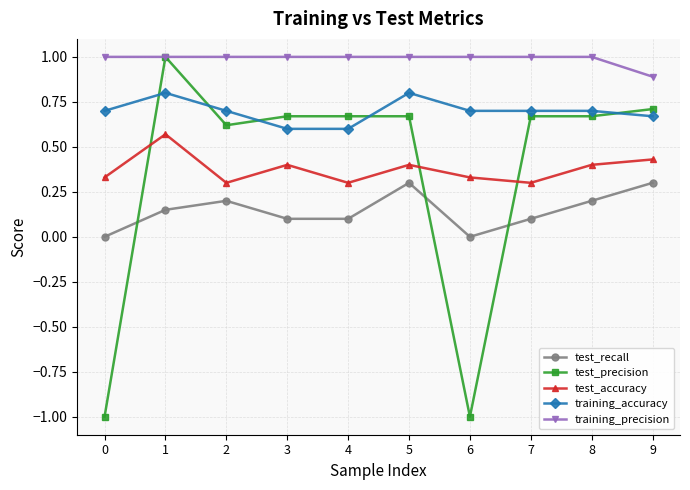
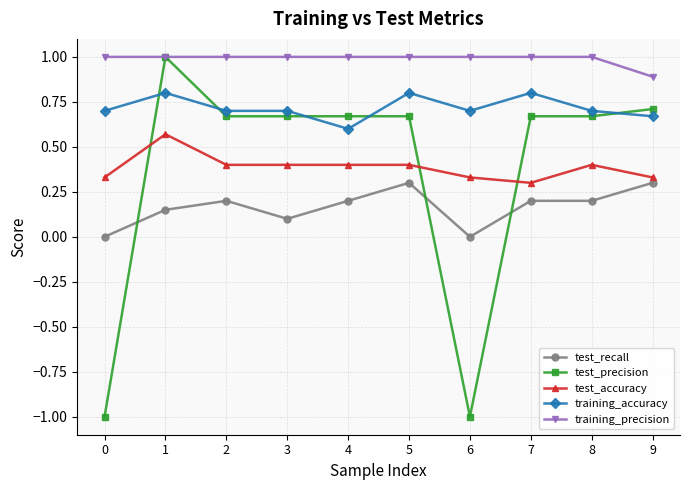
  {
    "test_recall": {
      "0": 0.0,
      "1": 0.15,
      "2": 0.2,
      "3": 0.1,
-     "4": 0.1,
+     "4": 0.2,
      "5": 0.3,
      "6": 0.0,
-     "7": 0.1,
+     "7": 0.2,
      "8": 0.2,
      "9": 0.3
    },
    "test_precision": {
      "0": -1.00,
-     "2": 0.62,
+     "2": 0.67,
      "3": 0.67,
      "4": 0.67,
      "5": 0.67,
      "6": -1.00,
      "7": 0.67,
      "8": 0.67,
      "9": 0.71
    },
    "test_accuracy": {
      "0": 0.33,
      "1": 0.57,
-     "2": 0.3,
+     "2": 0.4,
      "3": 0.40,
-     "4": 0.3,
+     "4": 0.4,
      "5": 0.40,
      "6": 0.33,
      "7": 0.30,
      "8": 0.40,
-     "9": 0.43
+     "9": 0.33
    },
    "training_accuracy": {
      "0": 0.7,
      "1": 0.8,
      "2": 0.7,
-     "3": 0.6,
+     "3": 0.7,
      "4": 0.6,
      "5": 0.8,
      "6": 0.7,
-     "7": 0.7,
+     "7": 0.8,
      "8": 0.7,
      "9": 0.67
    },
    "training_precision": {
      "0": 1.00,
      "2": 1.00,
      "3": 1.00,
      "4": 1.00,
      "5": 1.00,
      "6": 1.00,
      "7": 1.00,
      "8": 1.00,
      "9": 0.89
    }
  }
